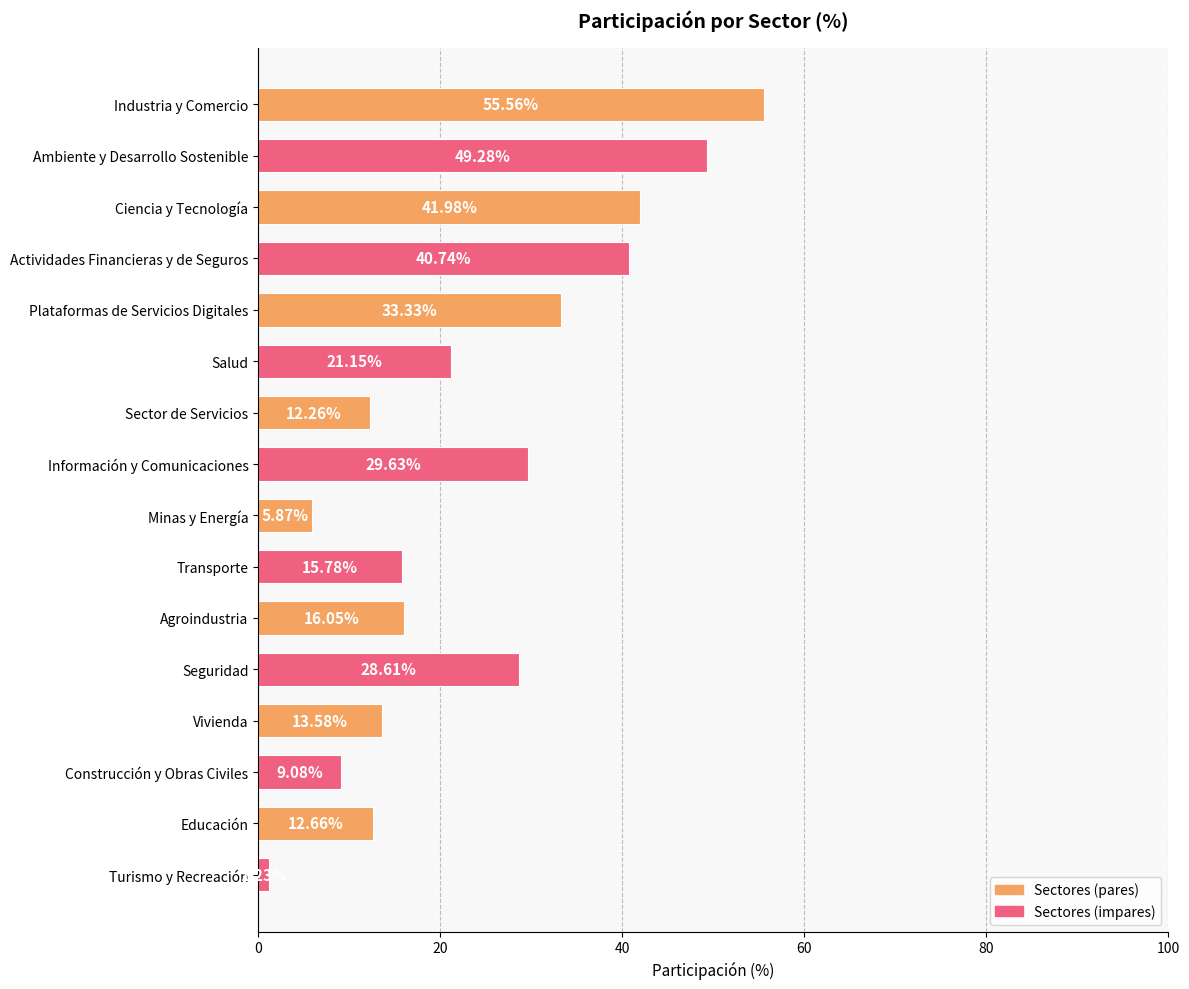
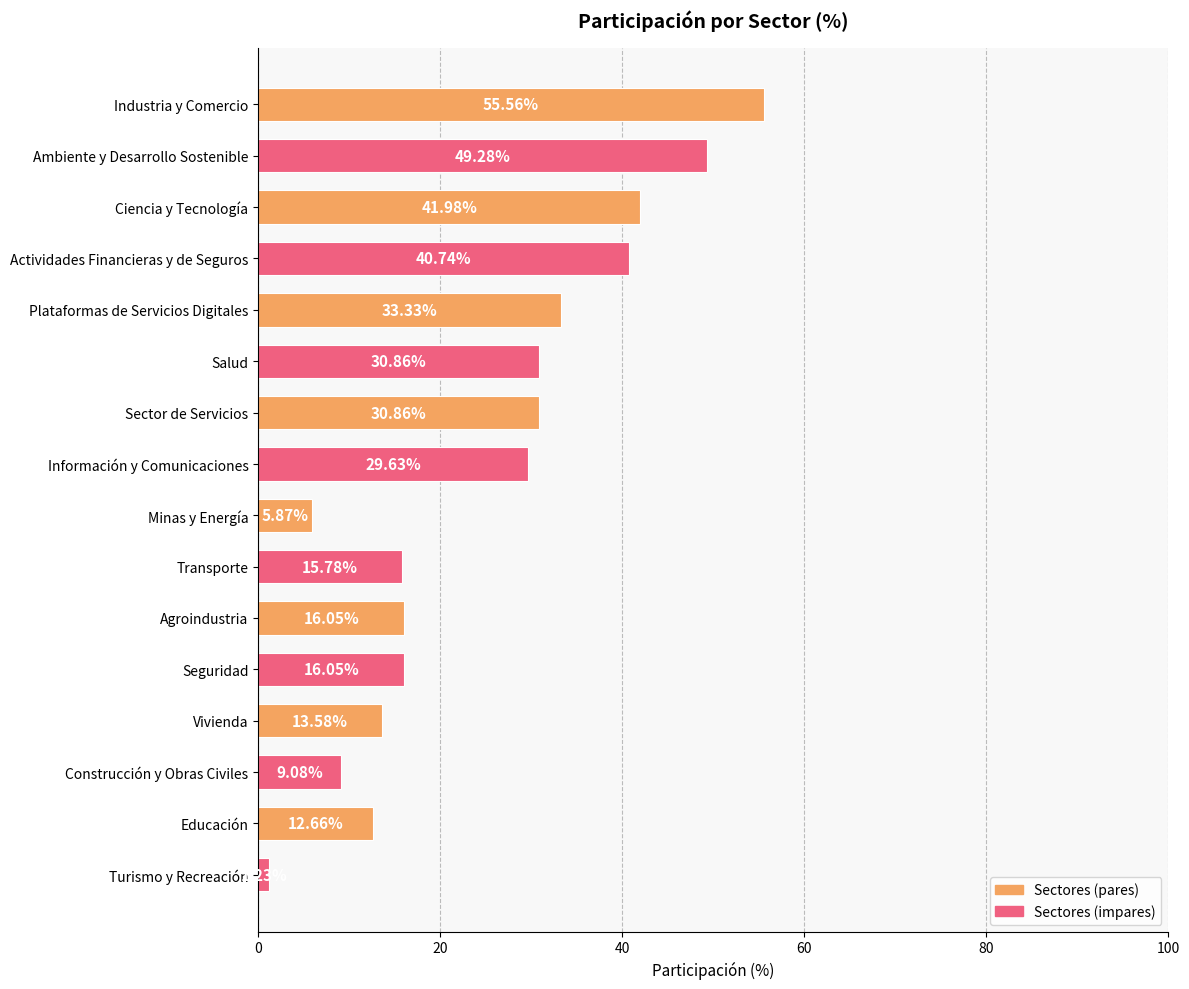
  {
    "Industria y Comercio": "55.56%",
    "Ambiente y Desarrollo Sostenible": "49.28%",
    "Ciencia y Tecnología": "41.98%",
    "Actividades Financieras y de Seguros": "40.74%",
    "Plataformas de Servicios Digitales": "33.33%",
-   "Salud": "21.15%",
-   "Sector de Servicios": "12.26%",
+   "Salud": "30.86%",
+   "Sector de Servicios": "30.86%",
    "Información y Comunicaciones": "29.63%",
    "Minas y Energía": "5.87%",
    "Transporte": "15.78%",
    "Agroindustria": "16.05%",
-   "Seguridad": "28.61%",
+   "Seguridad": "16.05%",
    "Vivienda": "13.58%",
    "Construcción y Obras Civiles": "9.08%",
    "Educación": "12.66%"
  }
